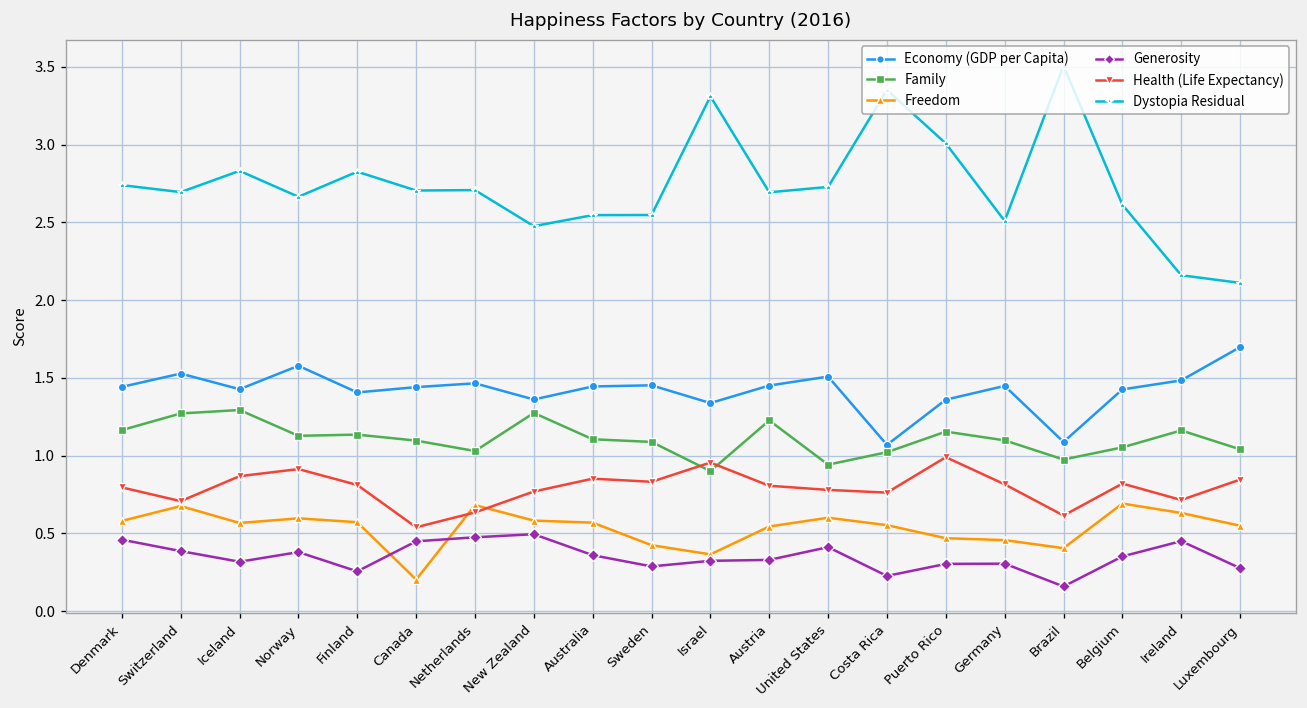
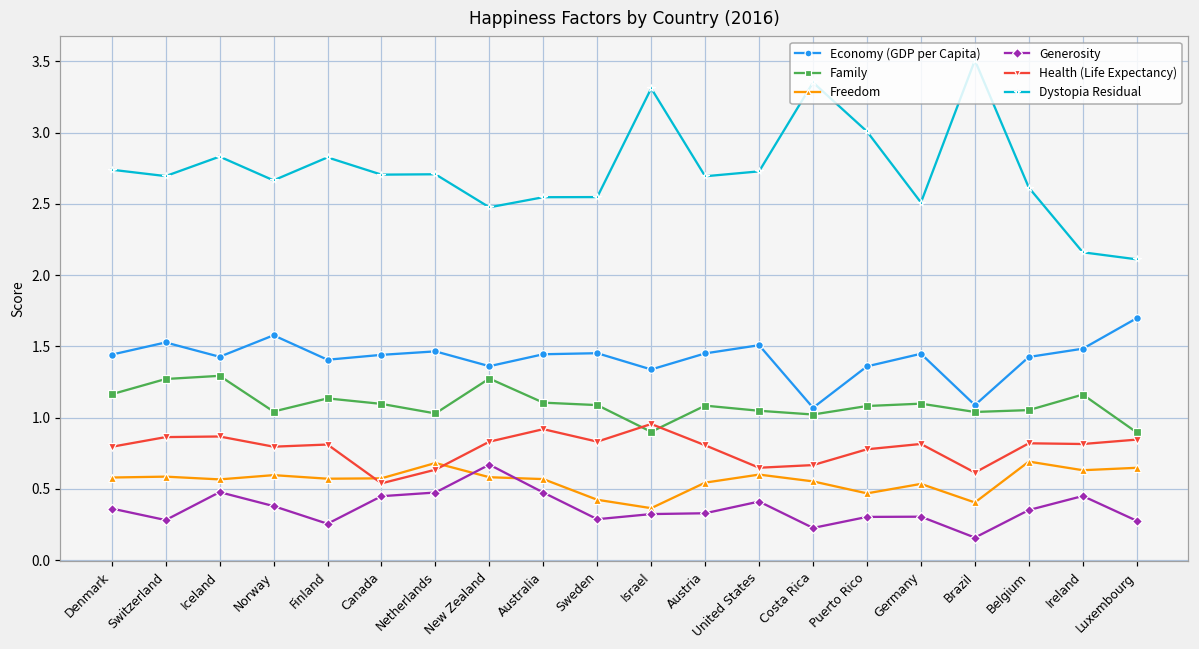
  {
    "Family": {
      "Denmark": 1.16,
      "Switzerland": 1.27,
      "Iceland": 1.29,
-     "Norway": 1.13,
+     "Norway": 1.04,
      "Finland": 1.13,
      "Canada": 1.10,
      "Netherlands": 1.03,
      "New Zealand": 1.27,
      "Australia": 1.10,
      "Sweden": 1.09,
      "Israel": 0.90,
-     "Austria": 1.23,
-     "United States": 0.94,
+     "Austria": 1.08,
+     "United States": 1.05,
      "Costa Rica": 1.02,
-     "Puerto Rico": 1.15,
+     "Puerto Rico": 1.08,
      "Germany": 1.10,
-     "Brazil": 0.97,
+     "Brazil": 1.04,
      "Belgium": 1.05,
      "Ireland": 1.16,
-     "Luxembourg": 1.04
+     "Luxembourg": 0.90
    },
    "Freedom": {
      "Denmark": 0.58,
-     "Switzerland": 0.67,
+     "Switzerland": 0.59,
      "Iceland": 0.57,
      "Norway": 0.60,
      "Finland": 0.57,
-     "Canada": 0.20,
+     "Canada": 0.57,
      "Netherlands": 0.68,
      "New Zealand": 0.58,
      "Australia": 0.57,
      "Sweden": 0.42,
      "Israel": 0.36,
      "Austria": 0.54,
      "United States": 0.60,
      "Costa Rica": 0.55,
      "Puerto Rico": 0.47,
-     "Germany": 0.46,
+     "Germany": 0.53,
      "Brazil": 0.40,
      "Belgium": 0.69,
      "Ireland": 0.63,
-     "Luxembourg": 0.55
+     "Luxembourg": 0.65
    },
    "Generosity": {
-     "Denmark": 0.46,
-     "Switzerland": 0.39,
-     "Iceland": 0.32,
+     "Denmark": 0.36,
+     "Switzerland": 0.28,
+     "Iceland": 0.48,
      "Norway": 0.38,
      "Finland": 0.25,
      "Canada": 0.45,
      "Netherlands": 0.47,
-     "New Zealand": 0.49,
-     "Australia": 0.36,
+     "New Zealand": 0.67,
+     "Australia": 0.47,
      "Sweden": 0.29,
      "Israel": 0.32,
      "Austria": 0.33,
      "United States": 0.41,
      "Costa Rica": 0.23,
      "Puerto Rico": 0.30,
      "Germany": 0.30,
      "Brazil": 0.16,
      "Belgium": 0.35,
      "Ireland": 0.45,
      "Luxembourg": 0.28
    },
    "Health (Life Expectancy)": {
      "Denmark": 0.80,
-     "Switzerland": 0.71,
+     "Switzerland": 0.86,
      "Iceland": 0.87,
-     "Norway": 0.91,
+     "Norway": 0.80,
      "Finland": 0.81,
      "Canada": 0.54,
      "Netherlands": 0.63,
-     "New Zealand": 0.77,
-     "Australia": 0.85,
+     "New Zealand": 0.83,
+     "Australia": 0.92,
      "Sweden": 0.83,
      "Israel": 0.95,
      "Austria": 0.81,
-     "United States": 0.78,
-     "Costa Rica": 0.76,
-     "Puerto Rico": 0.99,
+     "United States": 0.65,
+     "Costa Rica": 0.67,
+     "Puerto Rico": 0.78,
      "Germany": 0.81,
      "Brazil": 0.61,
      "Belgium": 0.82,
-     "Ireland": 0.71,
+     "Ireland": 0.81,
      "Luxembourg": 0.85
    }
  }
